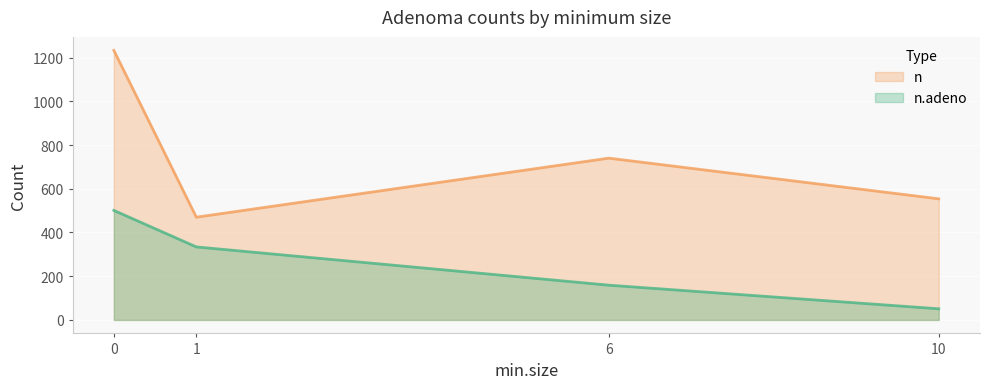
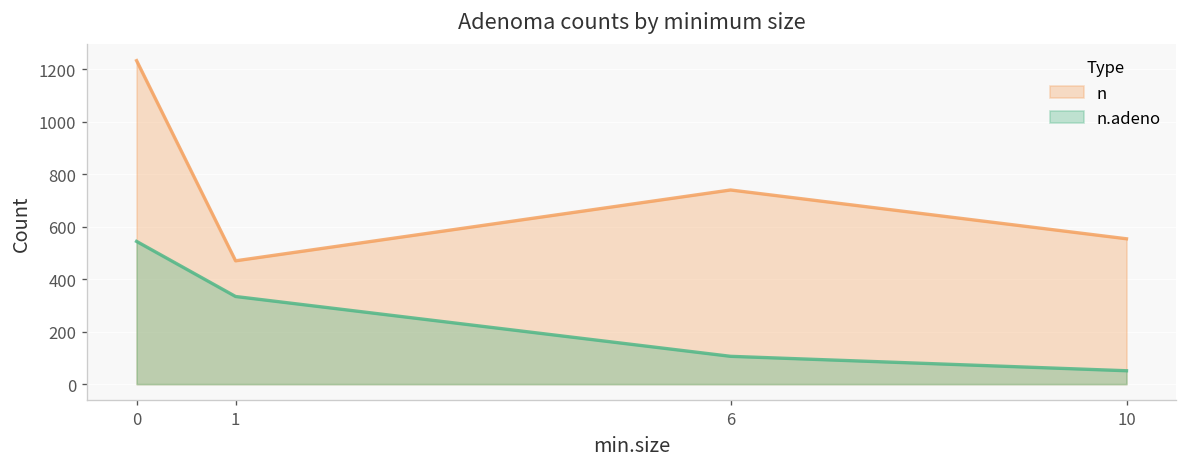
  {
    "n": {
      "0": 1230,
      "1": 470,
      "6": 740,
      "10": 550
    },
    "n.adeno": {
-     "0": 500,
+     "0": 540,
      "1": 330,
-     "6": 160,
+     "6": 110,
      "10": 50
    }
  }
